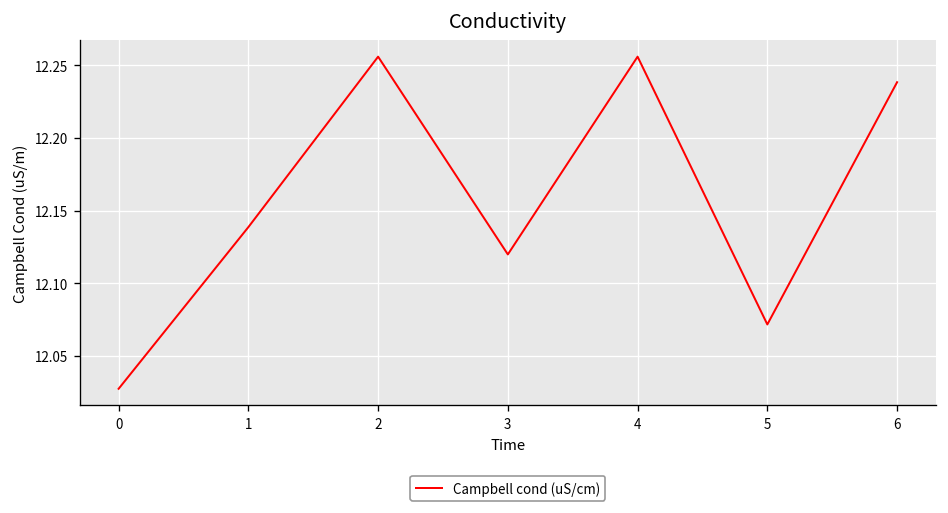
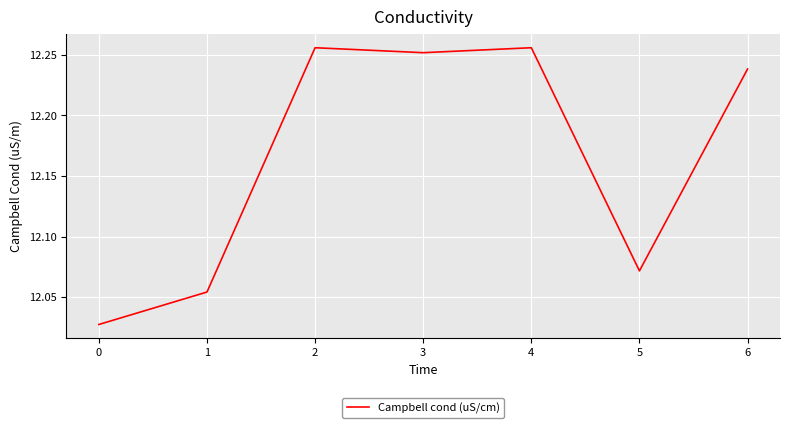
  {
    "0": 12.027,
-   "1": 12.139,
+   "1": 12.054,
    "2": 12.256,
-   "3": 12.120,
+   "3": 12.252,
    "4": 12.256,
    "5": 12.072,
    "6": 12.238
  }
